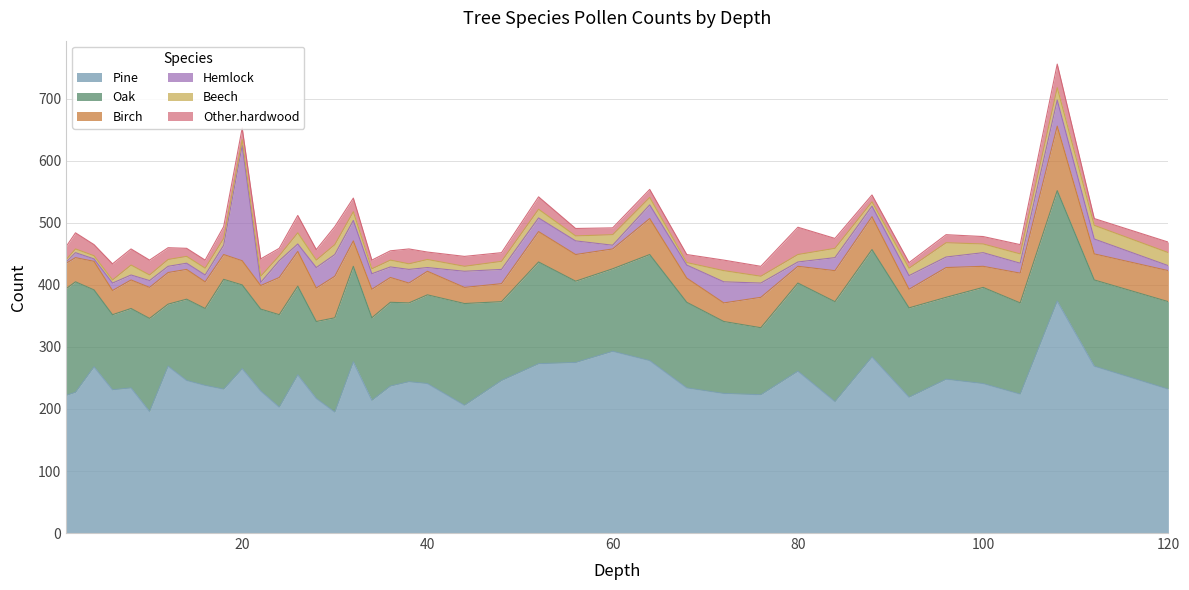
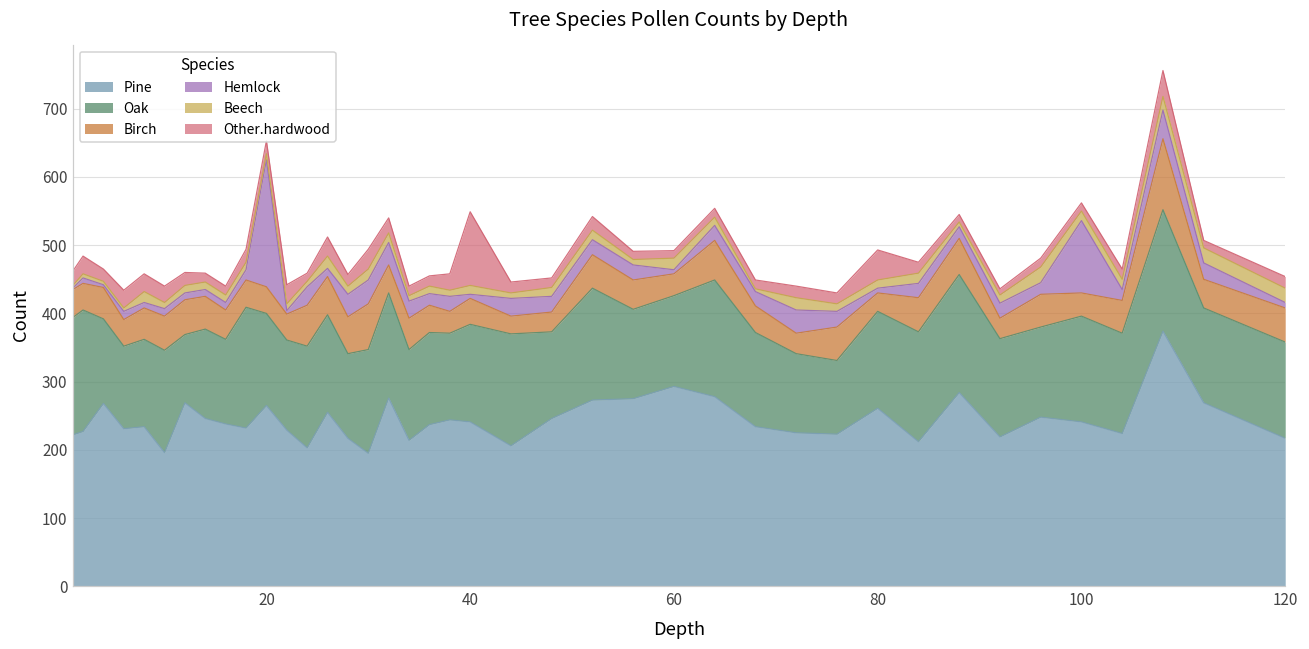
  {
    "Pine": {
      "20": 270,
      "40": 240,
      "60": 290,
      "80": 260,
      "100": 240,
-     "120": 230
+     "120": 220
    },
    "Oak": {
      "20": 140,
      "40": 140,
      "60": 130,
      "80": 140,
      "100": 160,
      "120": 140
    },
    "Hemlock": {
      "20": 190,
      "40": 10,
      "60": 10,
      "80": 10,
-     "100": 20,
+     "100": 110,
      "120": 10
    },
    "Other.hardwood": {
-     "40": 10,
+     "40": 110,
      "60": 10,
      "80": 40,
      "100": 10,
      "120": 20
    }
  }
